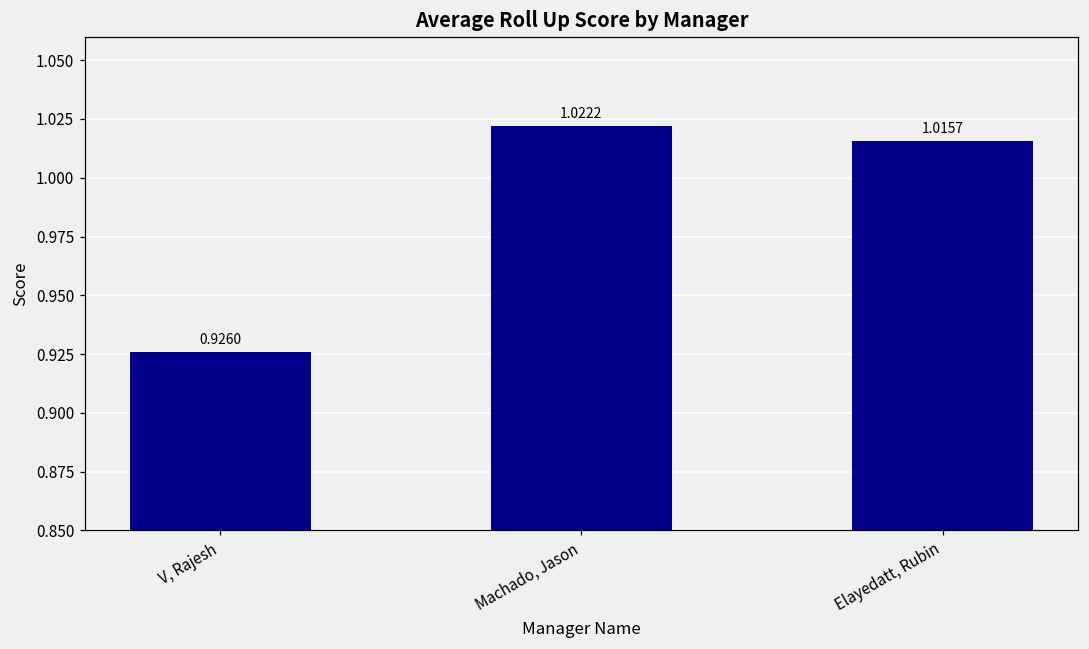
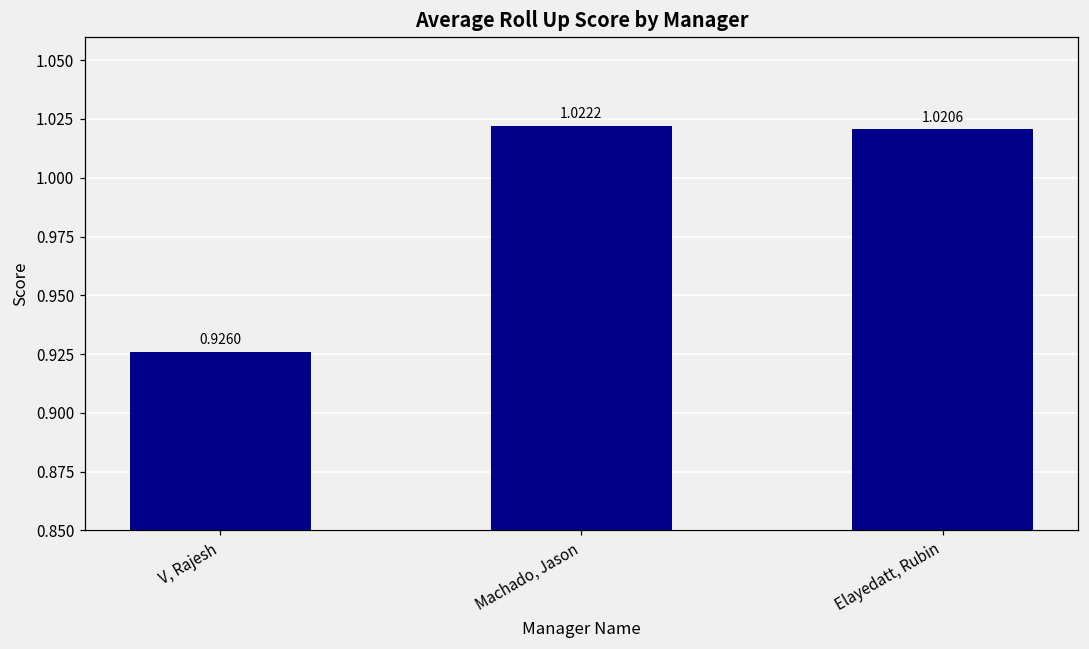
  {
    "V, Rajesh": 0.9260,
    "Machado, Jason": 1.0222,
-   "Elayedatt, Rubin": 1.0157
+   "Elayedatt, Rubin": 1.0206
  }
